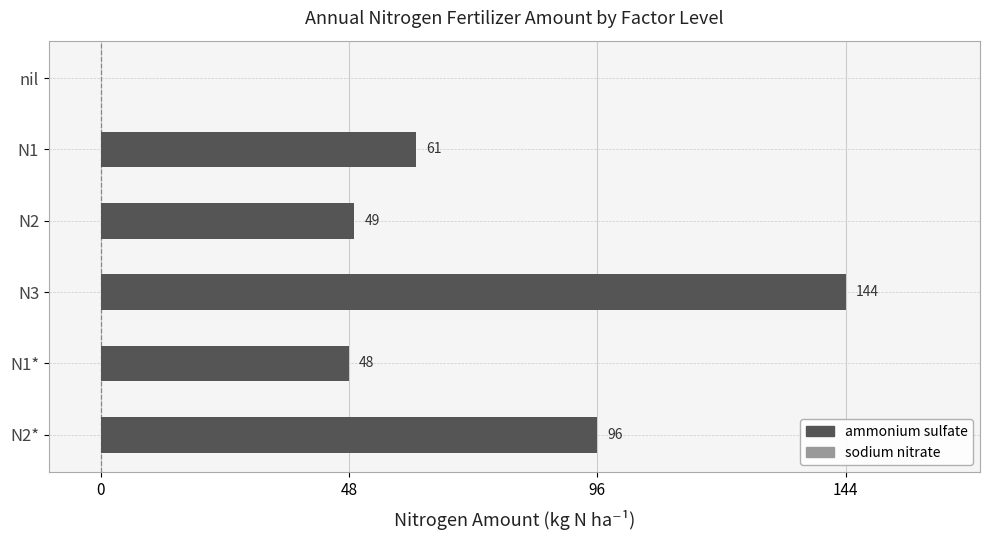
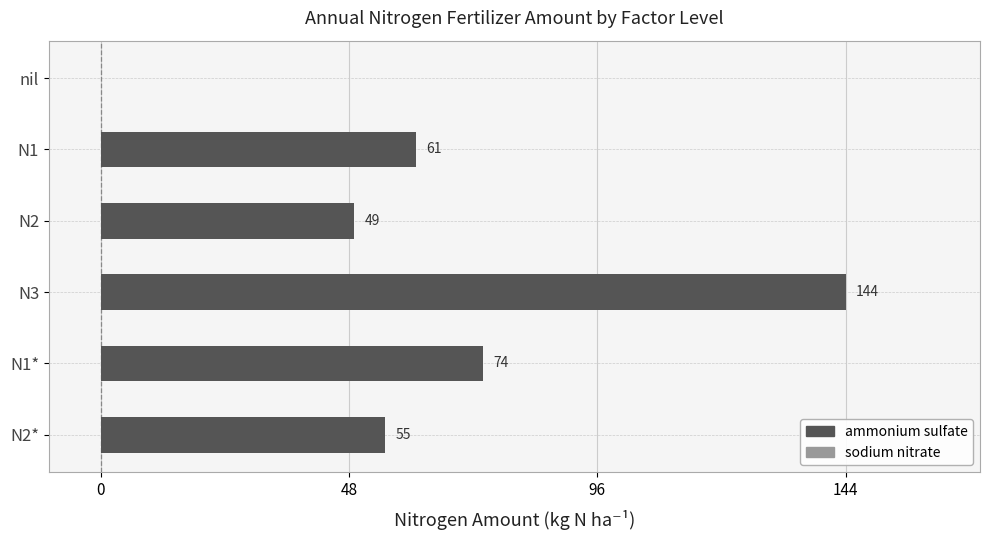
  {
    "N1": 61,
    "N2": 49,
    "N3": 144,
-   "N1*": 48,
-   "N2*": 96
+   "N1*": 74,
+   "N2*": 55
  }
